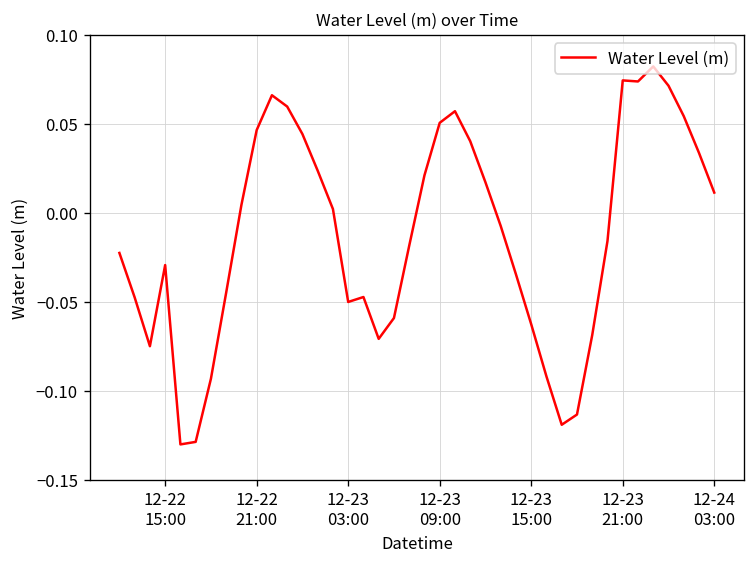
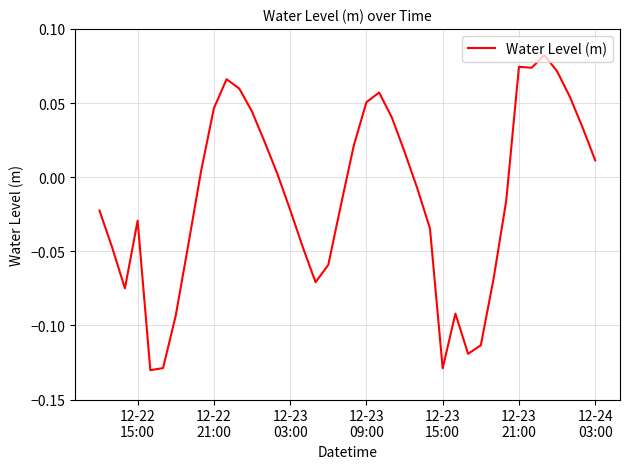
  {
    "12-22 15:00": -0.029,
    "12-22 21:00": 0.046,
-   "12-23 03:00": -0.050,
+   "12-23 03:00": -0.022,
    "12-23 09:00": 0.051,
-   "12-23 15:00": -0.063,
+   "12-23 15:00": -0.129,
    "12-23 21:00": 0.074,
    "12-24 03:00": 0.011
  }
